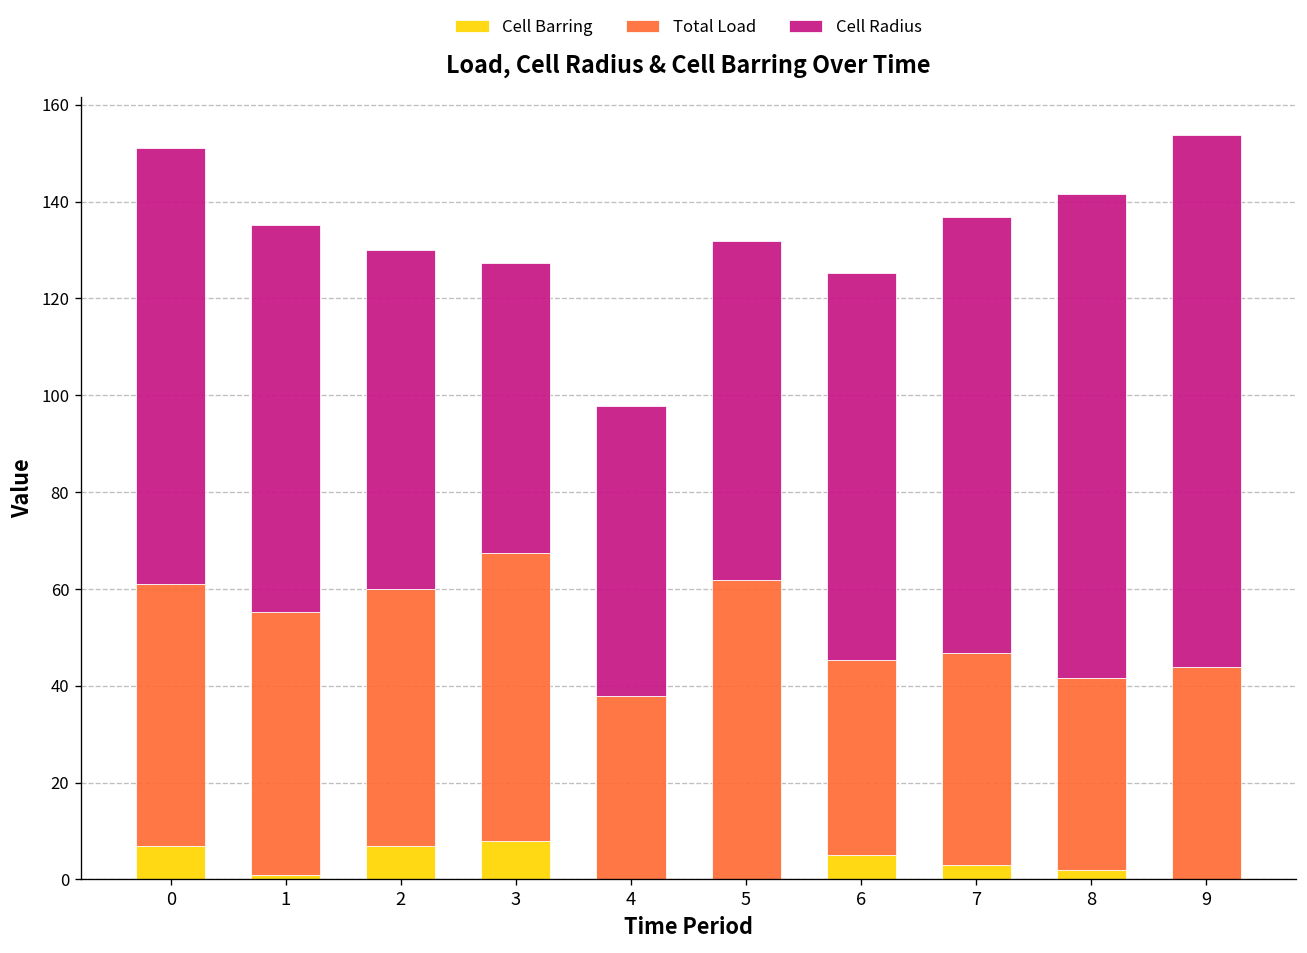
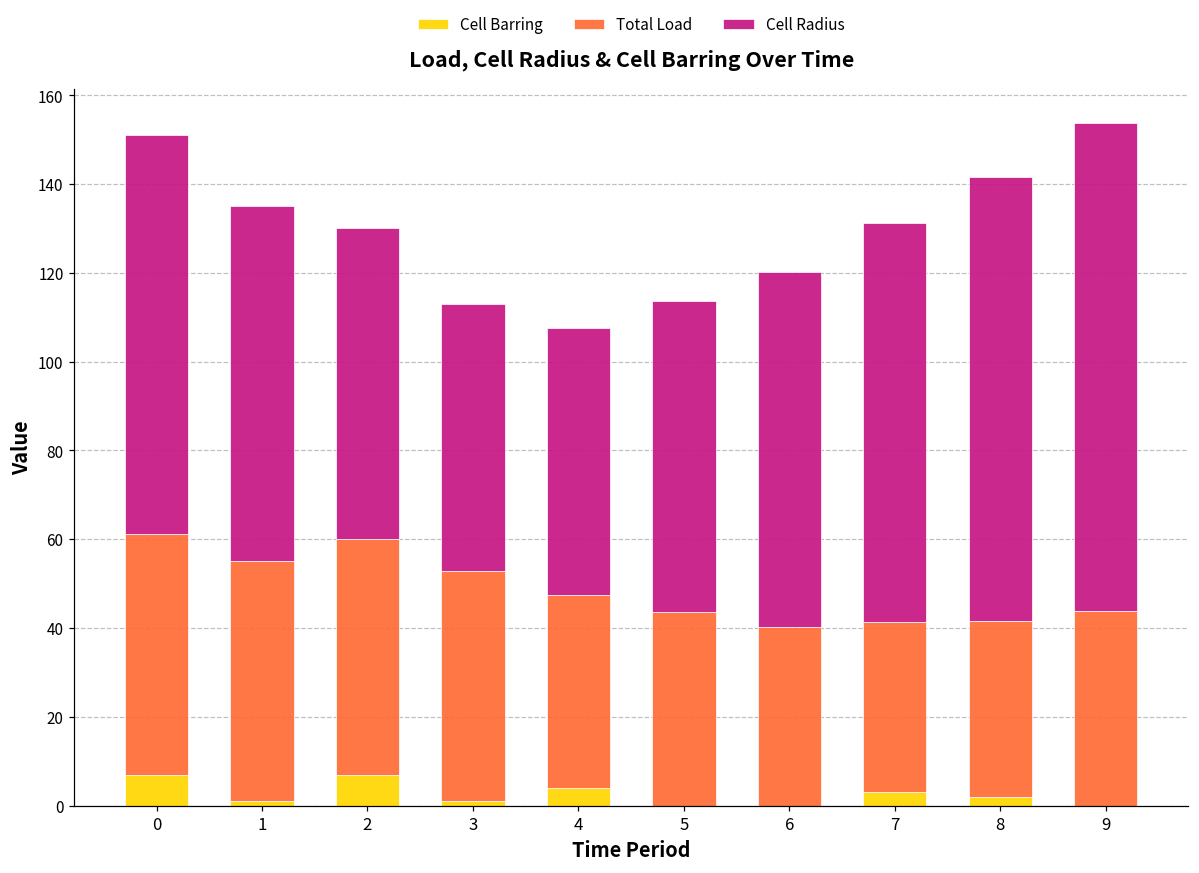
  {
    "Cell Barring": {
      "0": 7,
      "1": 1,
      "2": 7,
-     "3": 8,
-     "4": 0,
+     "3": 1,
+     "4": 4,
      "5": 0,
-     "6": 5,
+     "6": 0,
      "7": 3,
      "8": 2,
      "9": 0
    },
    "Total Load": {
      "0": 54,
      "1": 54,
      "2": 53,
-     "3": 59,
-     "4": 38,
-     "5": 62,
+     "3": 52,
+     "4": 44,
+     "5": 44,
      "6": 40,
-     "7": 44,
+     "7": 38,
      "8": 40,
      "9": 44
    },
    "Cell Radius": {
      "0": 90,
      "1": 80,
      "2": 70,
      "3": 60,
      "4": 60,
      "5": 70,
      "6": 80,
      "7": 90,
      "8": 100,
      "9": 110
    }
  }
